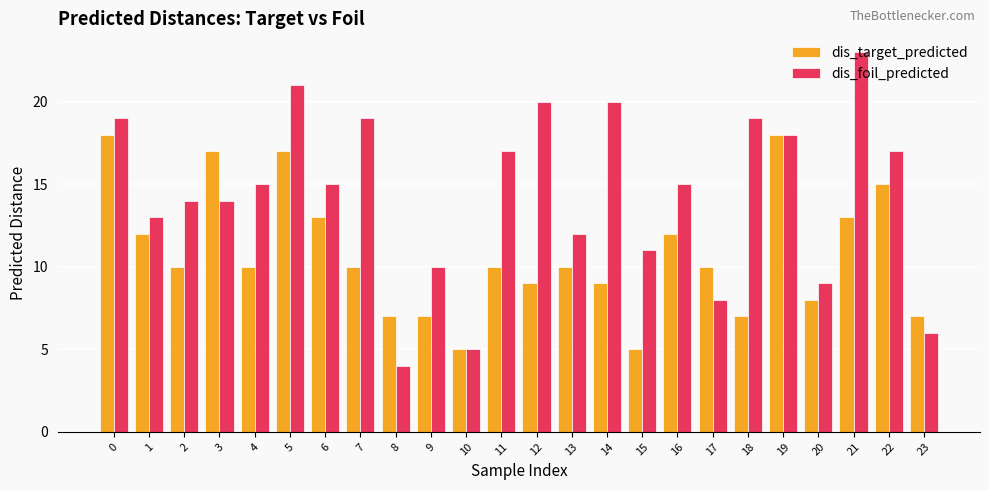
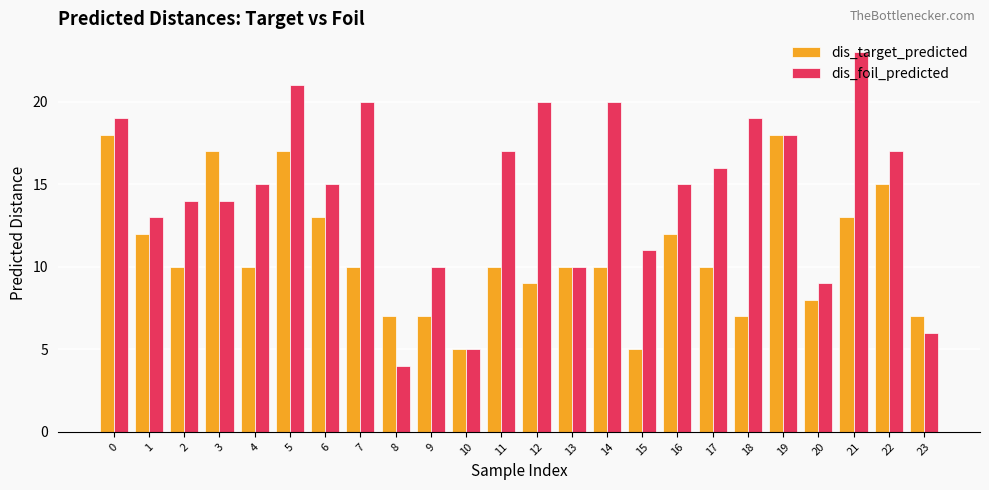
  {
    "dis_target_predicted": {
      "0": 18,
      "1": 12,
      "2": 10,
      "3": 17,
      "4": 10,
      "5": 17,
      "6": 13,
      "7": 10,
      "8": 7,
      "9": 7,
      "10": 5,
      "11": 10,
      "12": 9,
      "13": 10,
-     "14": 9,
+     "14": 10,
      "15": 5,
      "16": 12,
      "17": 10,
      "18": 7,
      "19": 18,
      "20": 8,
      "21": 13,
      "22": 15,
      "23": 7
    },
    "dis_foil_predicted": {
      "0": 19,
      "1": 13,
      "2": 14,
      "3": 14,
      "4": 15,
      "5": 21,
      "6": 15,
-     "7": 19,
+     "7": 20,
      "8": 4,
      "9": 10,
      "10": 5,
      "11": 17,
      "12": 20,
-     "13": 12,
+     "13": 10,
      "14": 20,
      "15": 11,
      "16": 15,
-     "17": 8,
+     "17": 16,
      "18": 19,
      "19": 18,
      "20": 9,
      "21": 23,
      "22": 17,
      "23": 6
    }
  }
